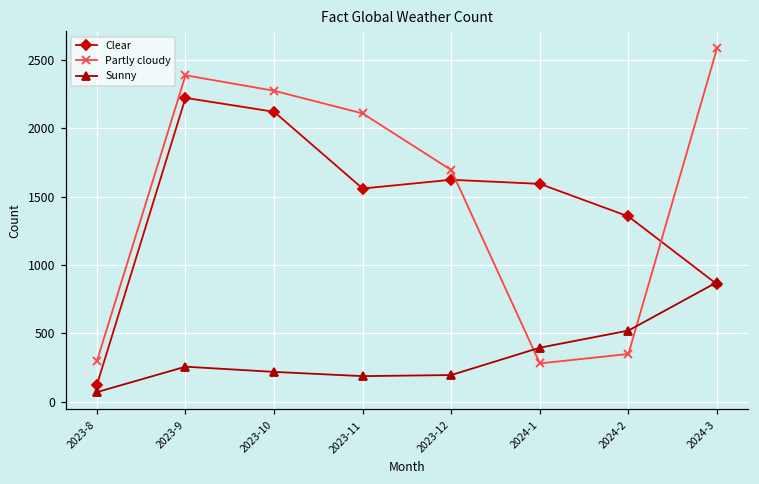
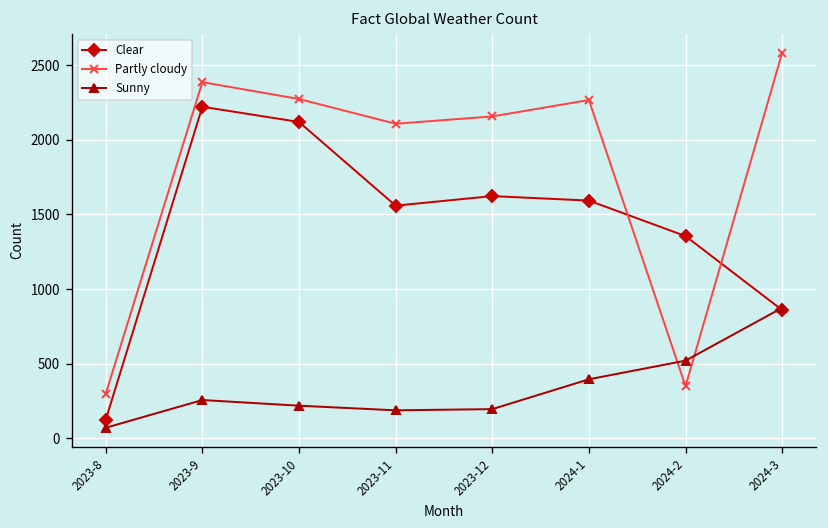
  {
    "Partly cloudy": {
      "2023-8": 300,
      "2023-9": 2390,
      "2023-10": 2270,
      "2023-11": 2110,
-     "2023-12": 1690,
-     "2024-1": 280,
+     "2023-12": 2160,
+     "2024-1": 2270,
      "2024-2": 350,
      "2024-3": 2580
    }
  }
